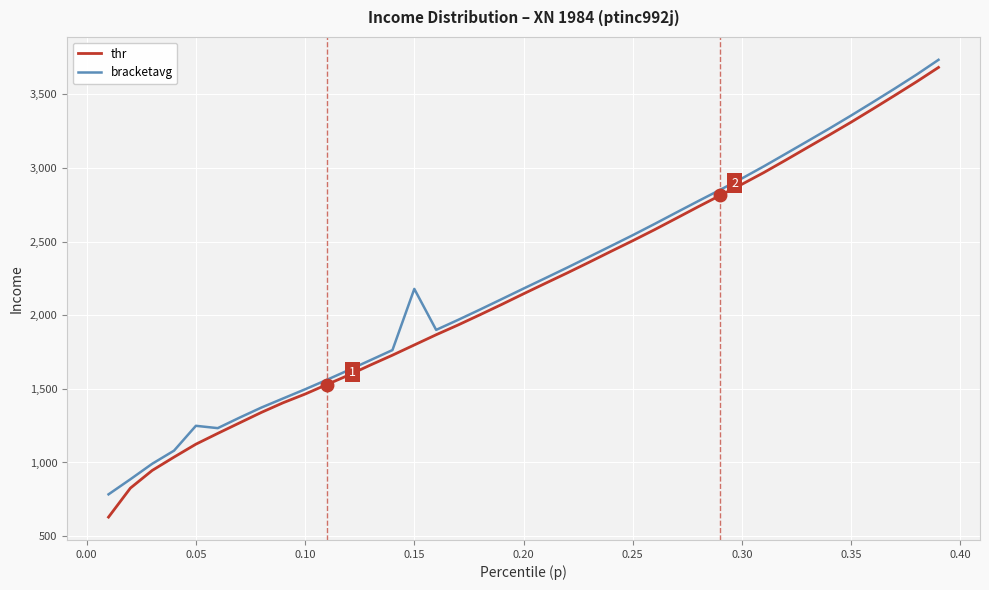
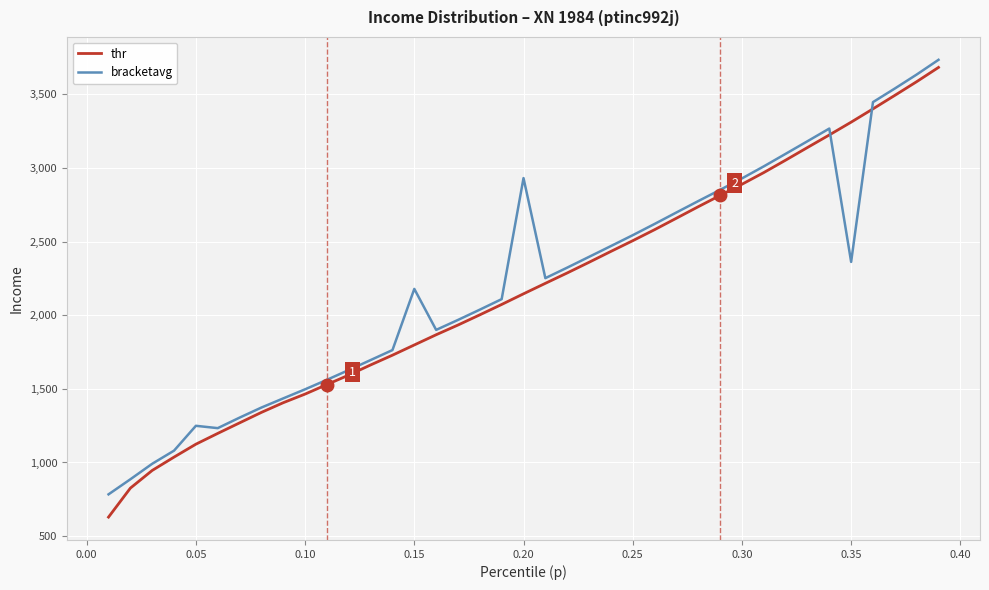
  {
    "bracketavg": {
      "0.05": "1,250",
      "0.10": "1,500",
      "0.15": "2,180",
-     "0.20": "2,180",
+     "0.20": "2,930",
      "0.25": "2,540",
-     "0.35": "3,360"
+     "0.35": "2,360"
    }
  }
